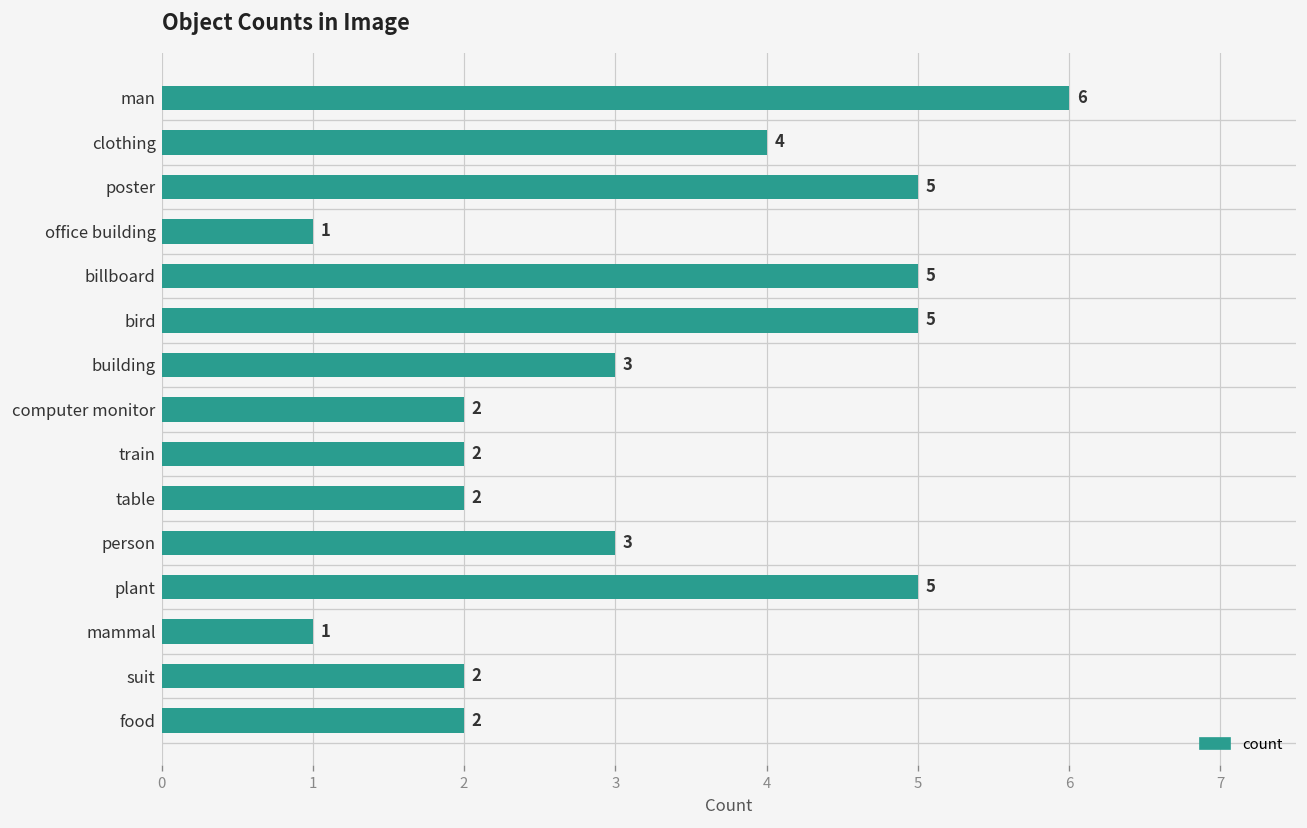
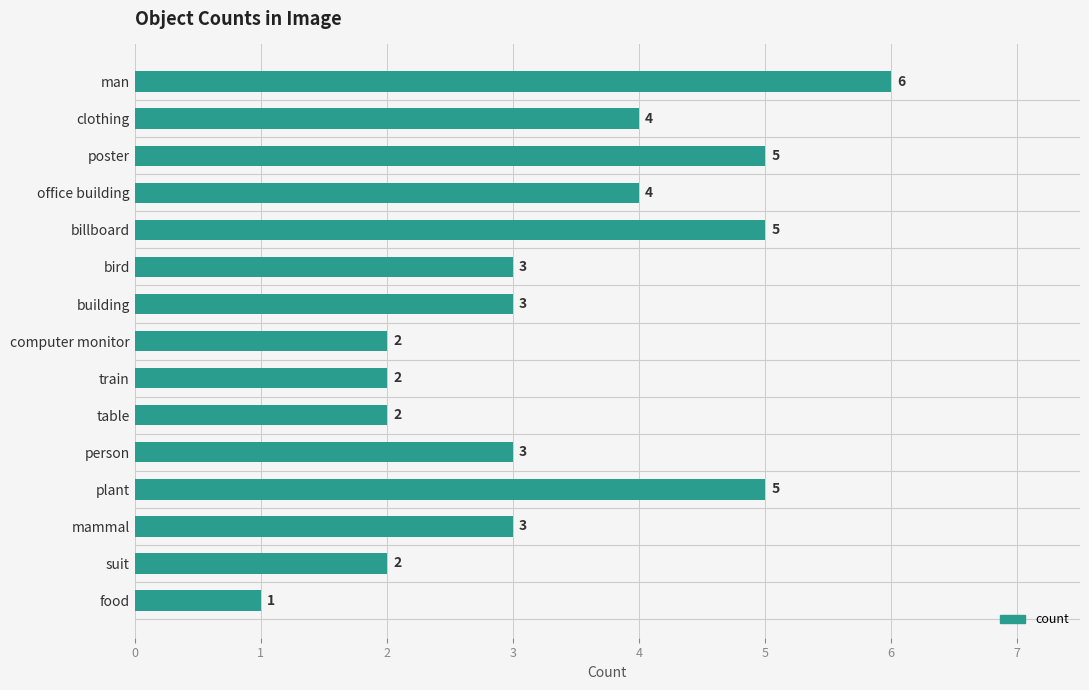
  {
    "man": 6,
    "clothing": 4,
    "poster": 5,
-   "office building": 1,
+   "office building": 4,
    "billboard": 5,
-   "bird": 5,
+   "bird": 3,
    "building": 3,
    "computer monitor": 2,
    "train": 2,
    "table": 2,
    "person": 3,
    "plant": 5,
-   "mammal": 1,
+   "mammal": 3,
    "suit": 2,
-   "food": 2
+   "food": 1
  }
